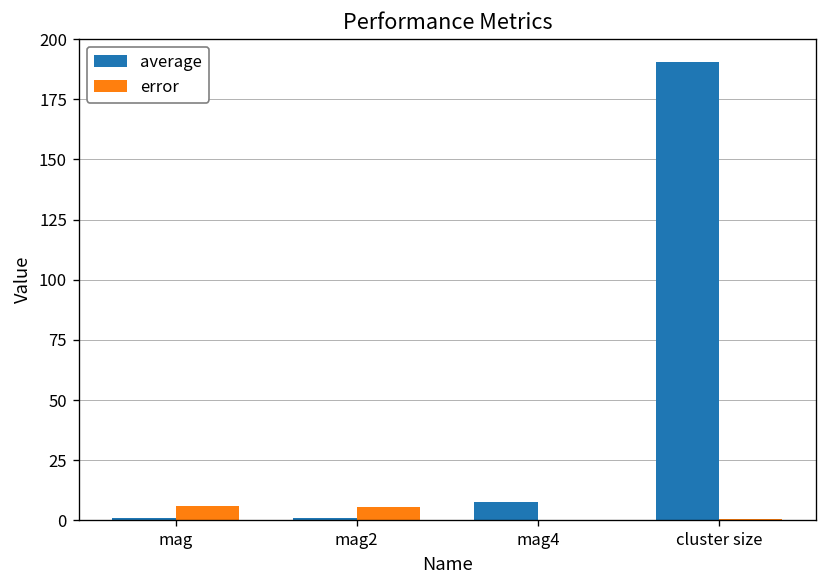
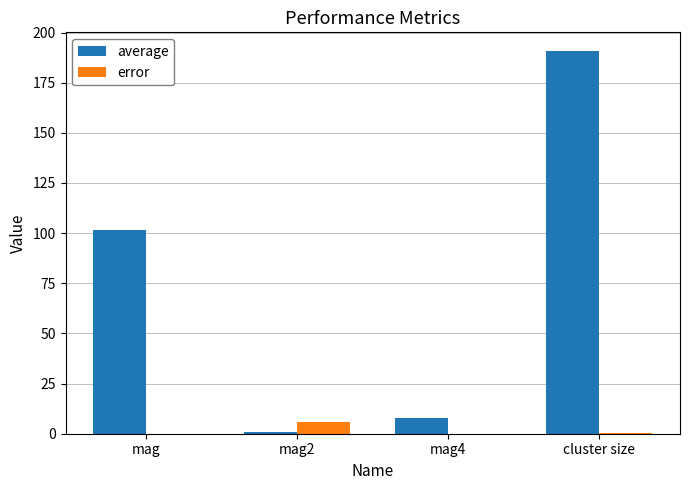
  {
    "average": {
-     "mag": 1,
+     "mag": 102,
      "mag4": 8,
      "cluster size": 191
    },
    "error": {
-     "mag": 6,
+     "mag": 0,
      "mag2": 6
    }
  }
